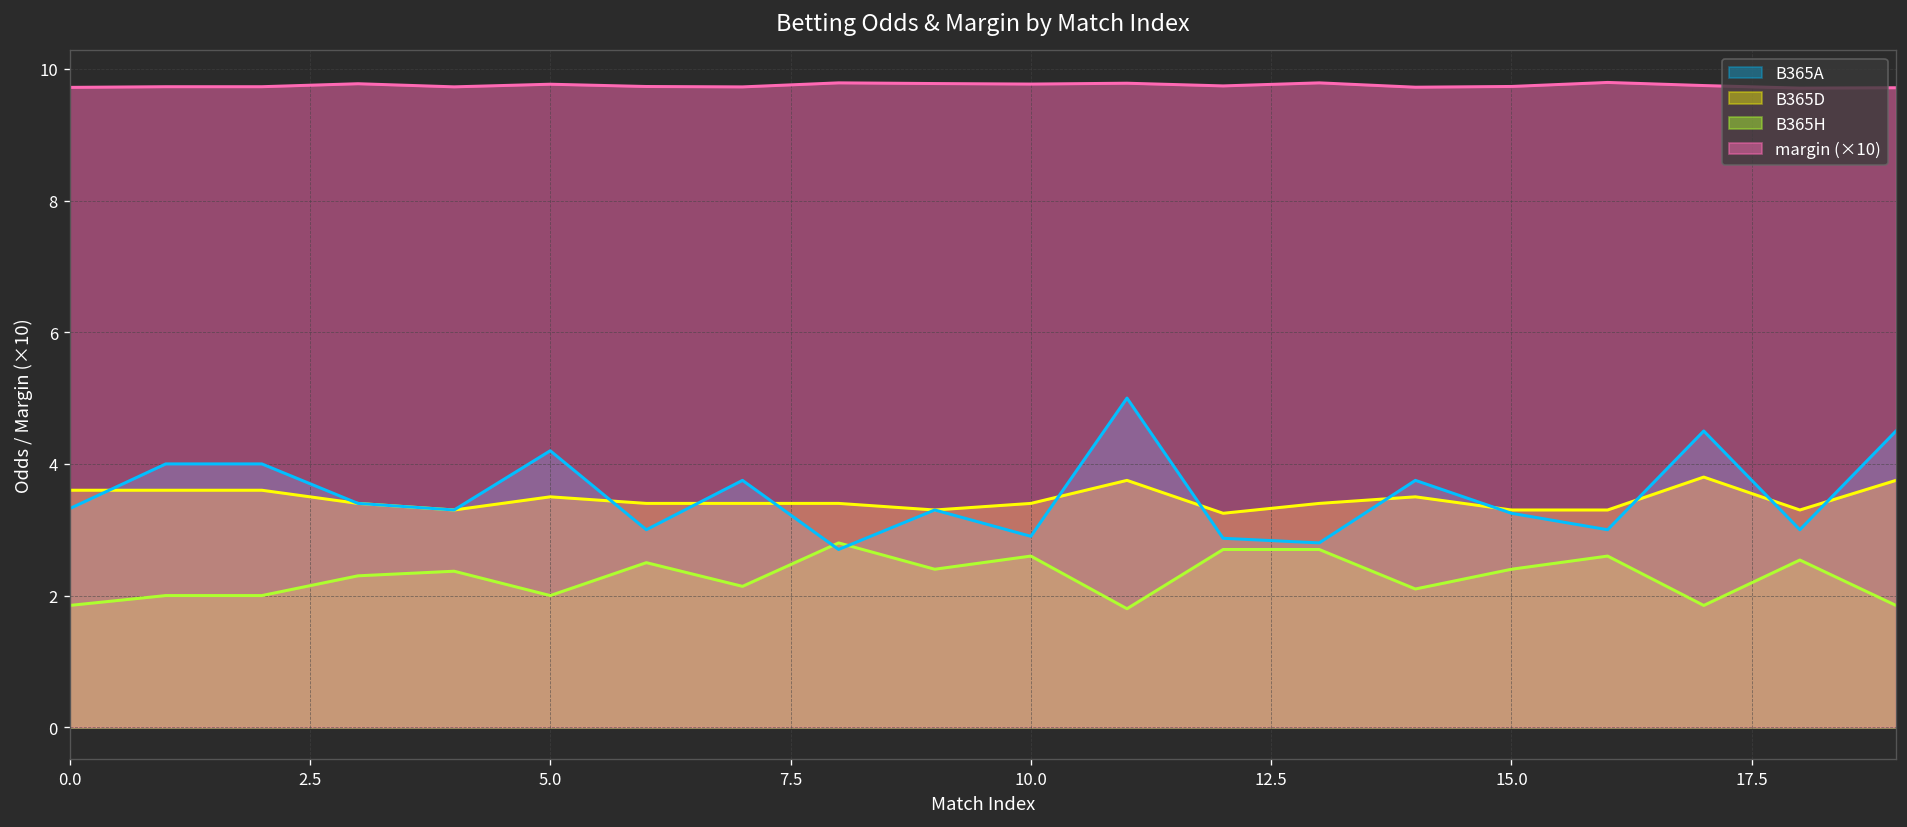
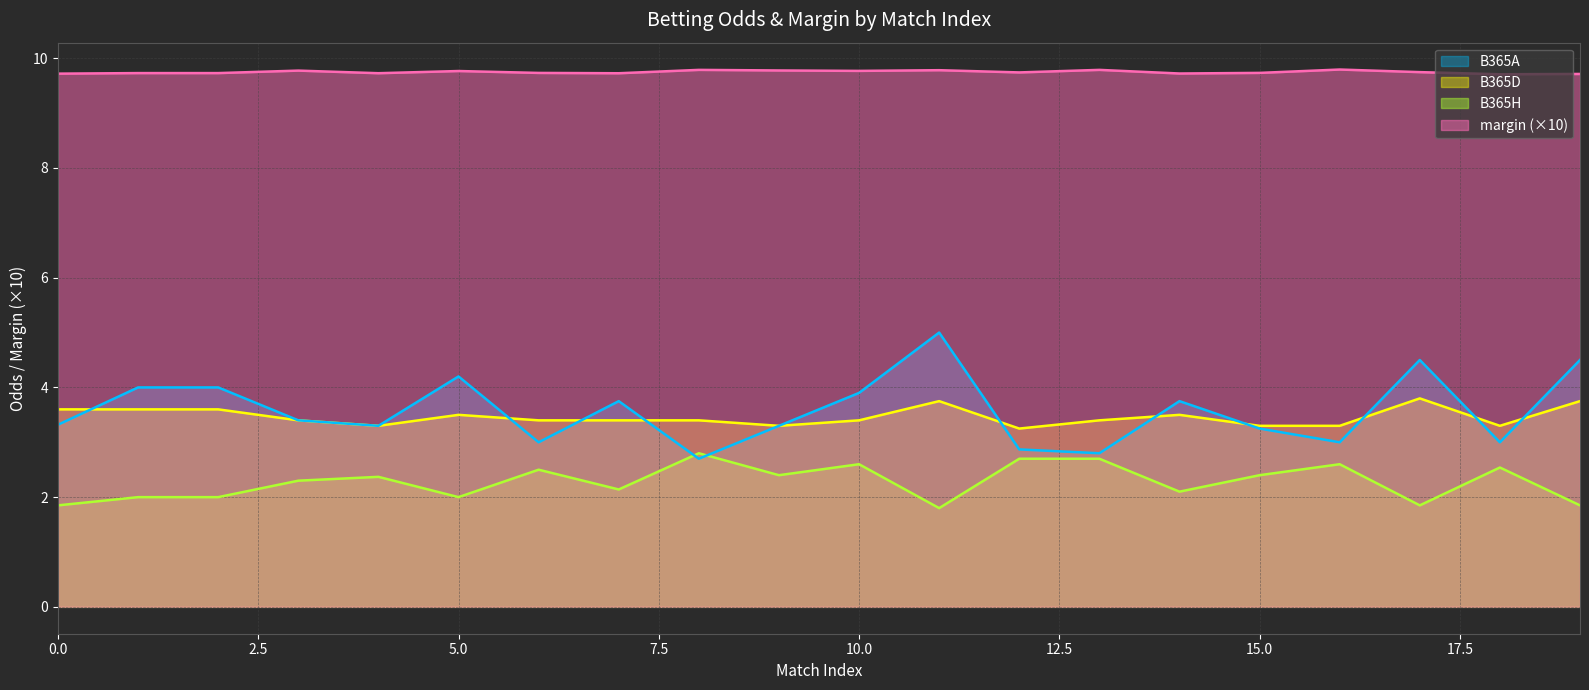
  {
    "B365A": {
      "0.0": 3.3,
      "5.0": 4.2,
-     "10.0": 2.9,
+     "10.0": 3.9,
      "15.0": 3.3
    },
    "margin (×10)": {
      "0.0": 9.7,
      "5.0": 9.8,
      "10.0": 9.8,
      "15.0": 9.7
    }
  }
